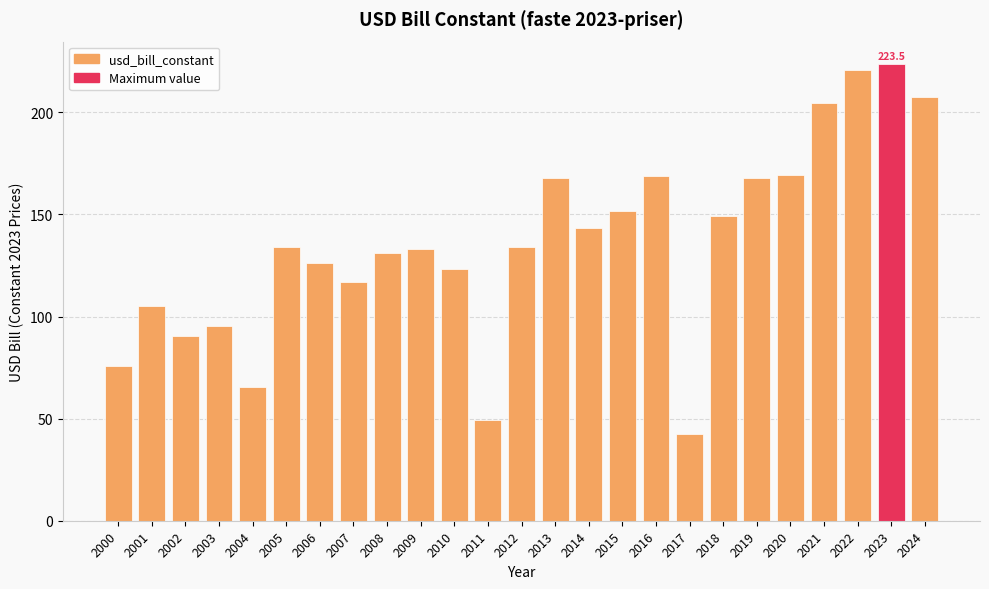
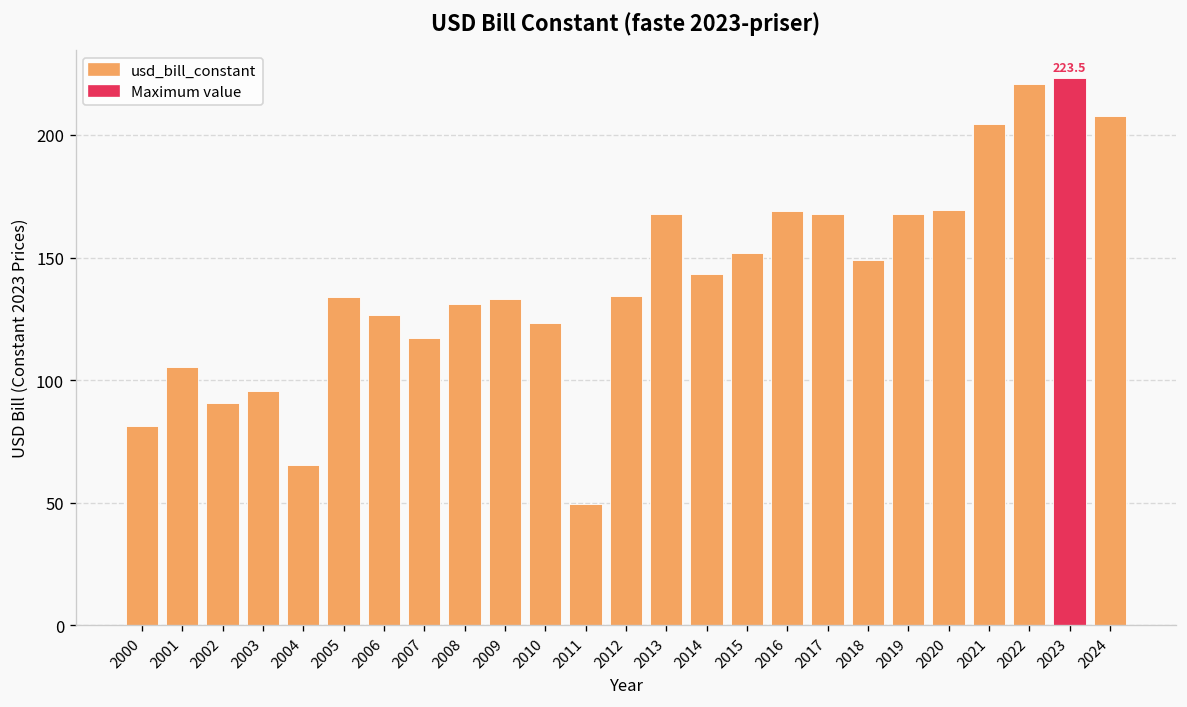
  {
-   "2000": 76,
+   "2000": 81,
    "2001": 105,
    "2002": 90,
    "2003": 96,
    "2004": 65,
    "2005": 134,
    "2006": 126,
    "2007": 117,
    "2008": 131,
    "2009": 133,
    "2010": 123,
    "2011": 49,
    "2012": 134,
    "2013": 168,
    "2014": 143,
    "2015": 152,
    "2016": 169,
-   "2017": 43,
+   "2017": 168,
    "2018": 149,
    "2019": 168,
    "2020": 170,
    "2021": 204,
    "2022": 221,
    "2024": 208
  }
